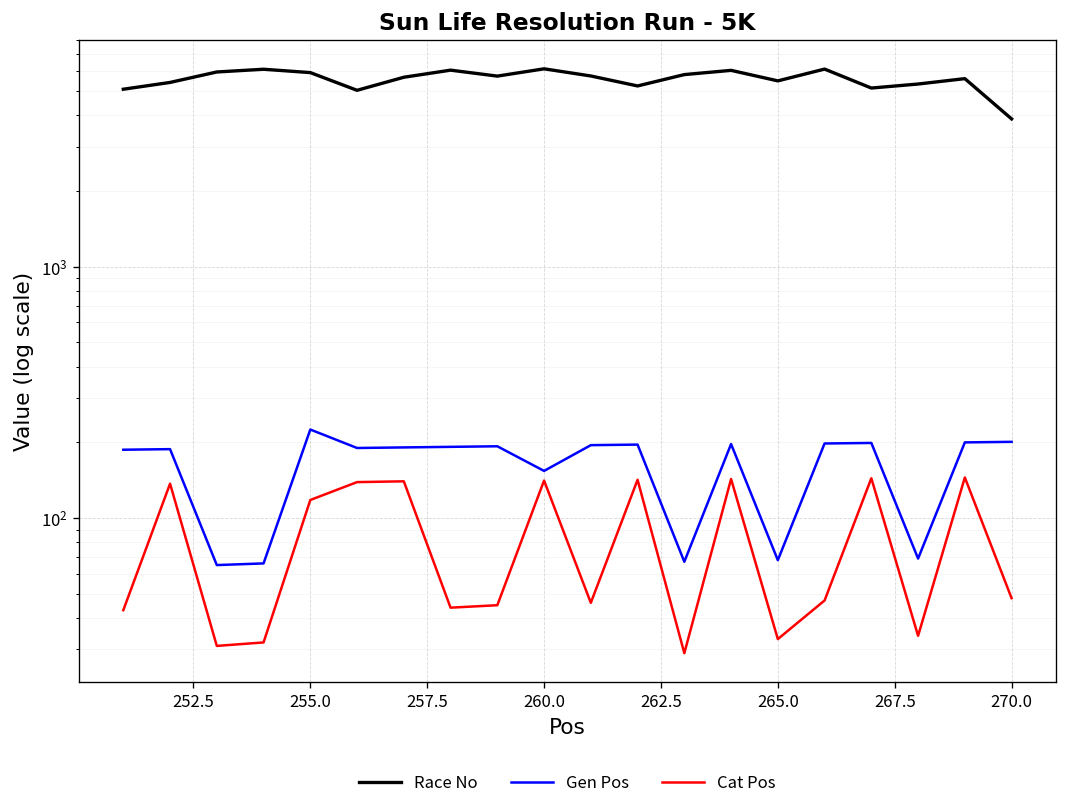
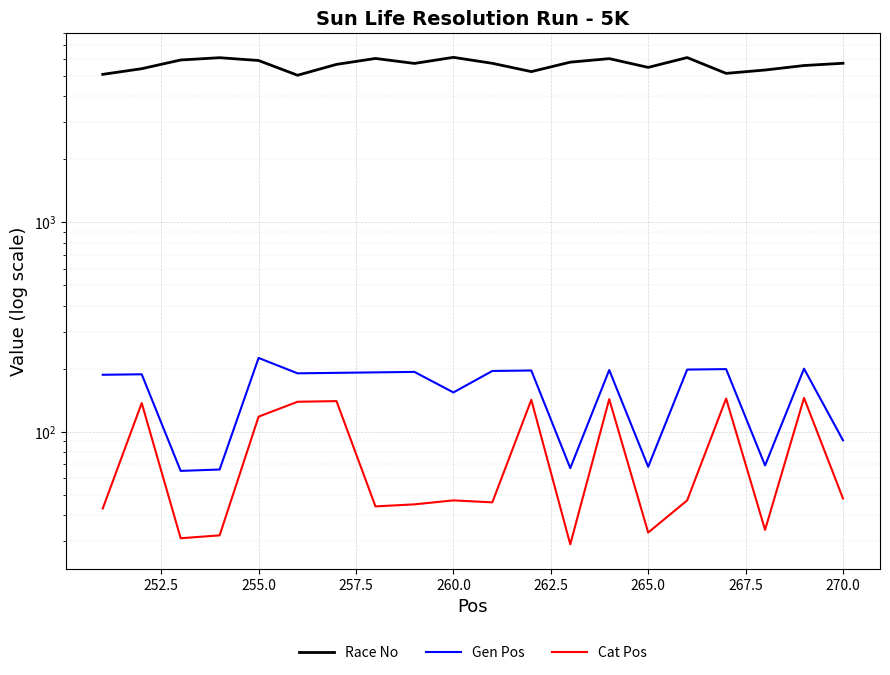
  {
    "Race No": {
      "255.0": 5900,
      "260.0": 6100,
      "265.0": 5500,
-     "270.0": 3900
+     "270.0": 5700
    },
    "Gen Pos": {
      "255.0": 230,
      "260.0": 150,
      "265.0": 68,
-     "270.0": 200
+     "270.0": 90
    },
    "Cat Pos": {
      "255.0": 120,
-     "260.0": 140,
+     "260.0": 47,
      "265.0": 33,
      "270.0": 48
    }
  }
